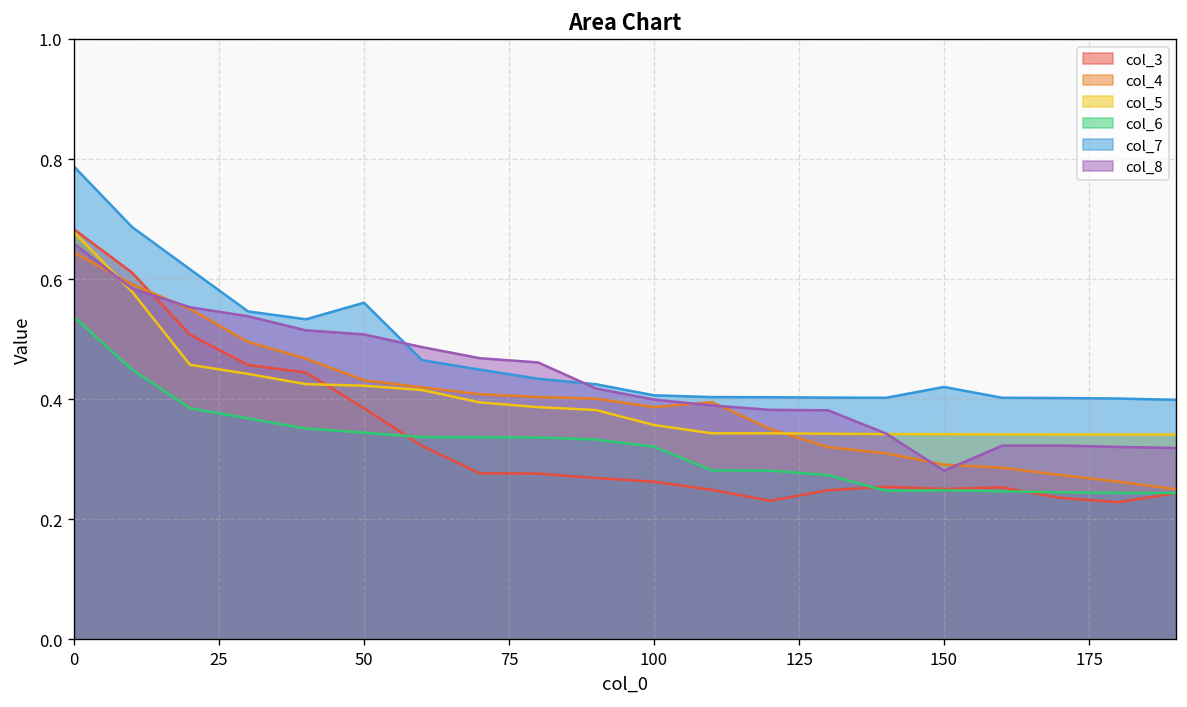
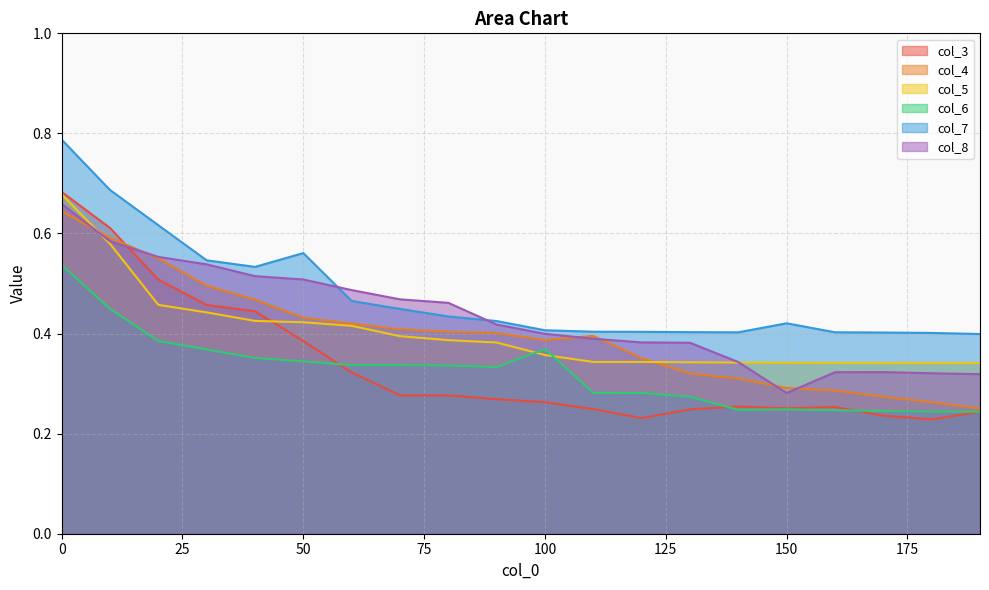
  {
    "col_6": {
      "0": 0.54,
      "50": 0.34,
-     "100": 0.32
+     "100": 0.37
    },
    "col_7": {
      "0": 0.79,
      "50": 0.56,
      "100": 0.41,
      "150": 0.42
    },
    "col_8": {
      "0": 0.66,
      "50": 0.51,
      "100": 0.40,
      "150": 0.28
    }
  }
